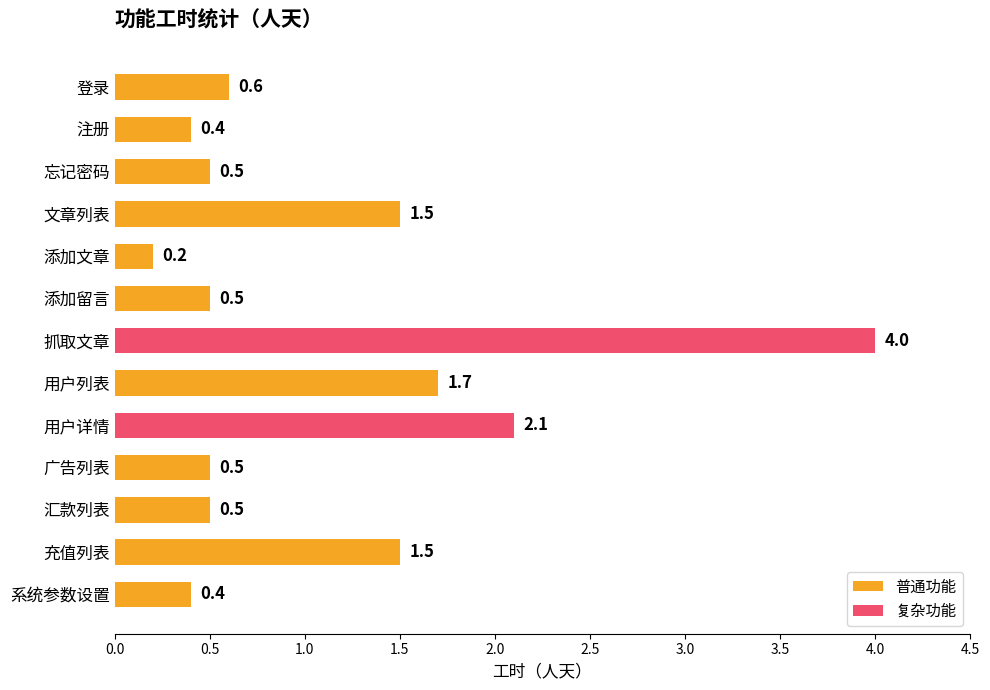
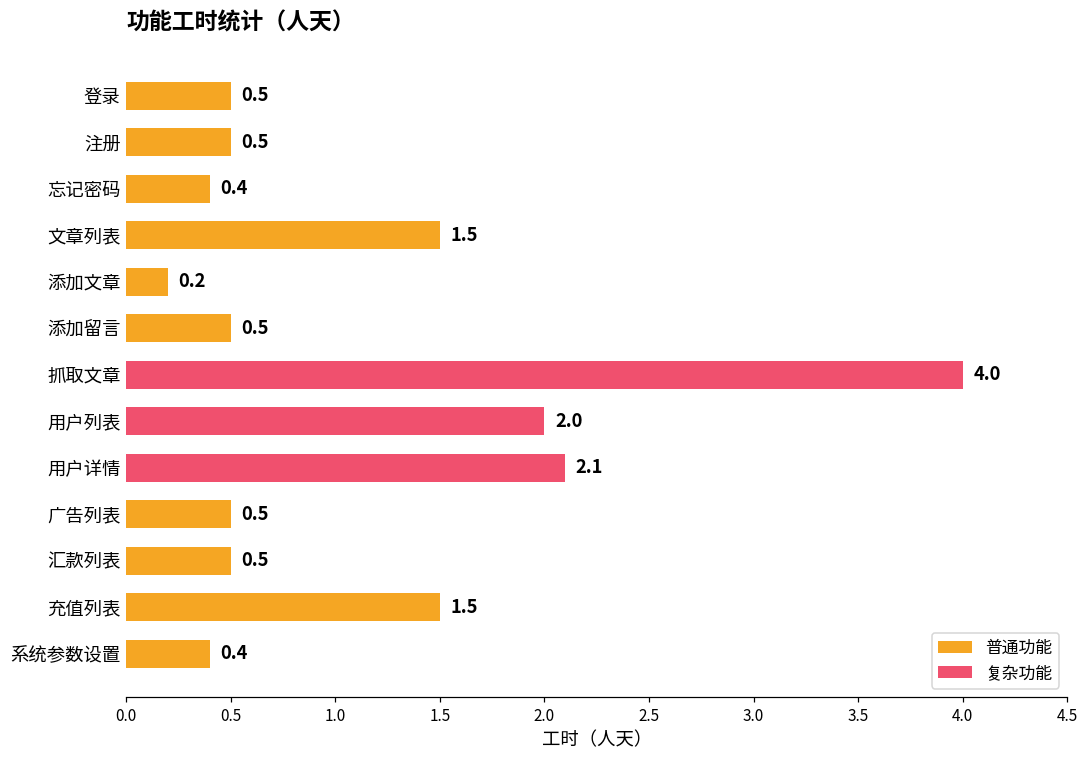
  {
-   "登录": 0.6,
-   "注册": 0.4,
-   "忘记密码": 0.5,
+   "登录": 0.5,
+   "注册": 0.5,
+   "忘记密码": 0.4,
    "文章列表": 1.5,
    "添加文章": 0.2,
    "添加留言": 0.5,
    "抓取文章": 4.0,
-   "用户列表": 1.7,
+   "用户列表": 2.0,
    "用户详情": 2.1,
    "广告列表": 0.5,
    "汇款列表": 0.5,
    "充值列表": 1.5,
    "系统参数设置": 0.4
  }
